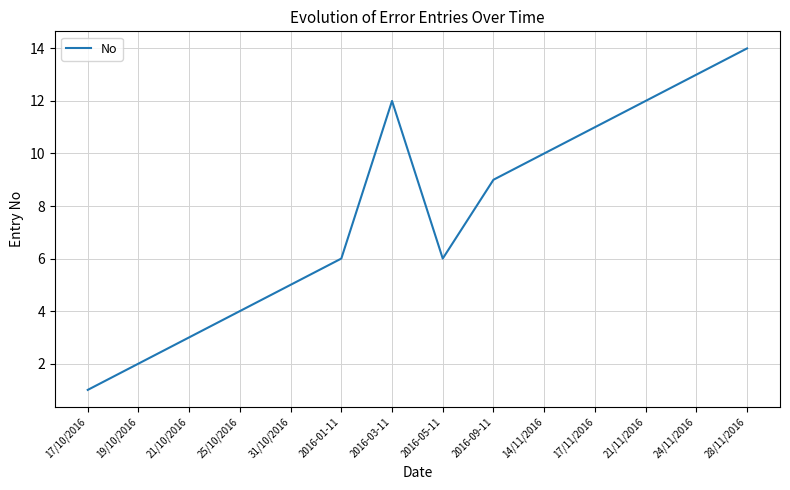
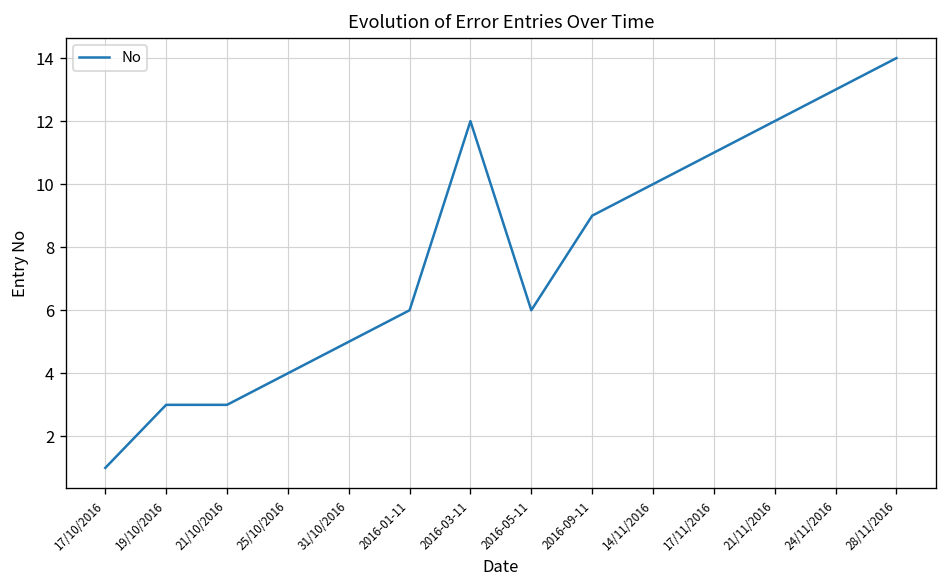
  {
    "17/10/2016": 1,
-   "19/10/2016": 2,
+   "19/10/2016": 3,
    "21/10/2016": 3,
    "25/10/2016": 4,
    "31/10/2016": 5,
    "2016-01-11": 6,
    "2016-03-11": 12,
    "2016-05-11": 6,
    "2016-09-11": 9,
    "14/11/2016": 10,
    "17/11/2016": 11,
    "21/11/2016": 12,
    "24/11/2016": 13,
    "28/11/2016": 14
  }
